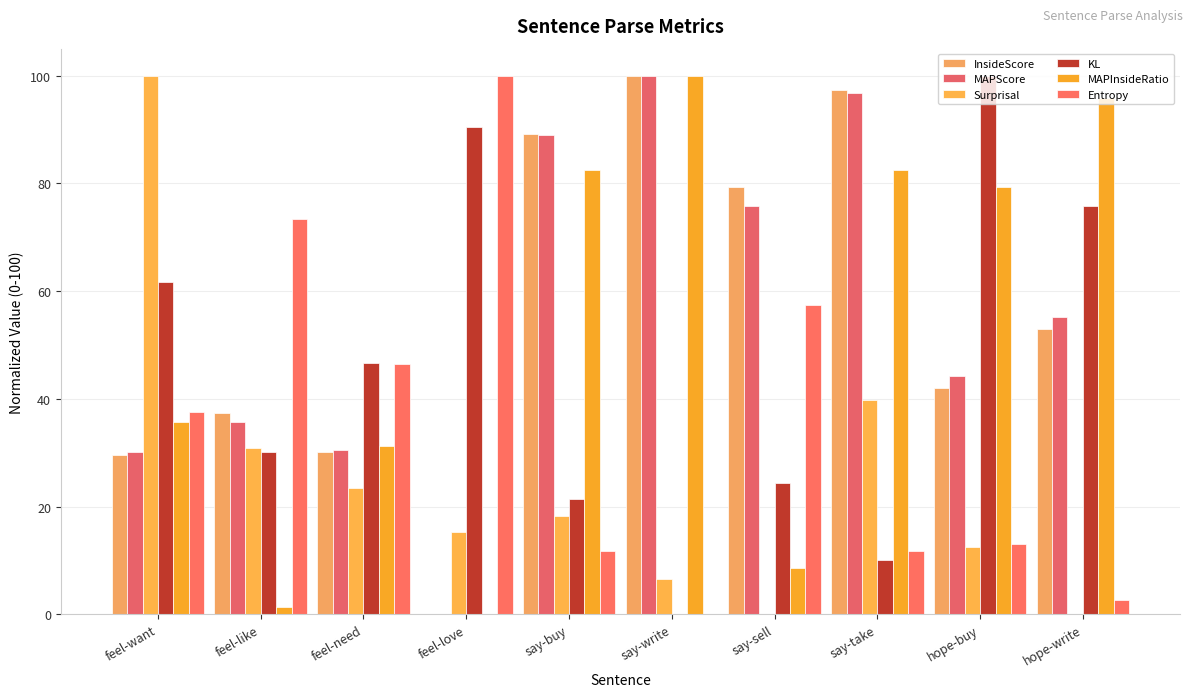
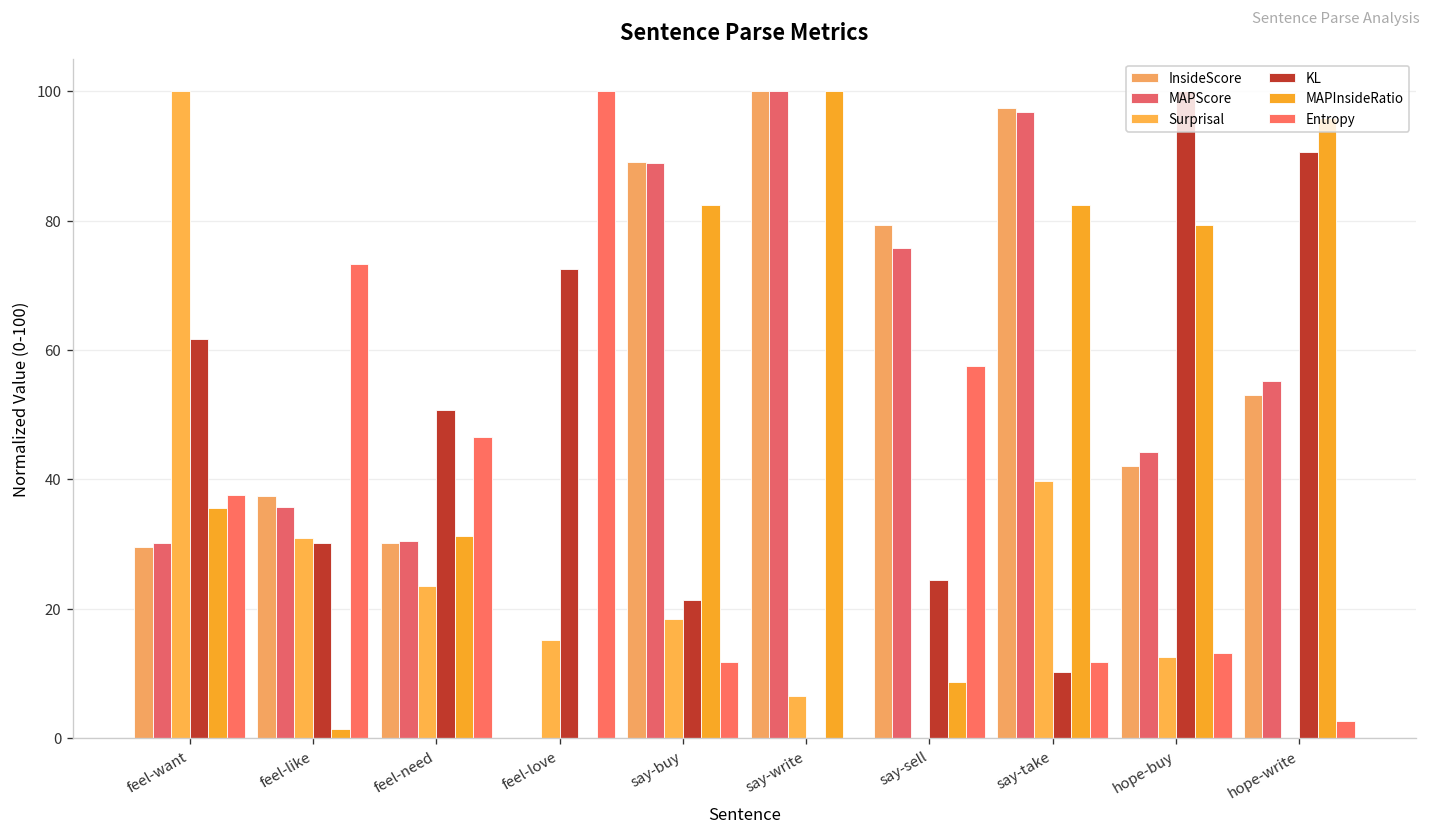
  {
    "KL": {
      "feel-want": 62,
      "feel-like": 30,
-     "feel-need": 47,
-     "feel-love": 90,
+     "feel-need": 51,
+     "feel-love": 72,
      "say-buy": 21,
      "say-write": 0,
      "say-sell": 24,
      "say-take": 10,
-     "hope-write": 76
+     "hope-write": 91
    }
  }
